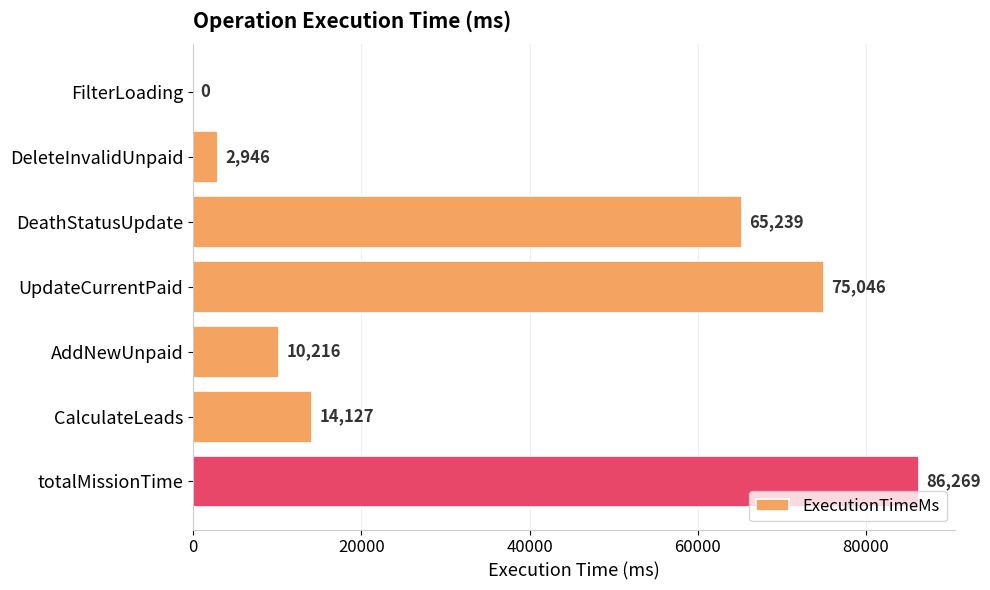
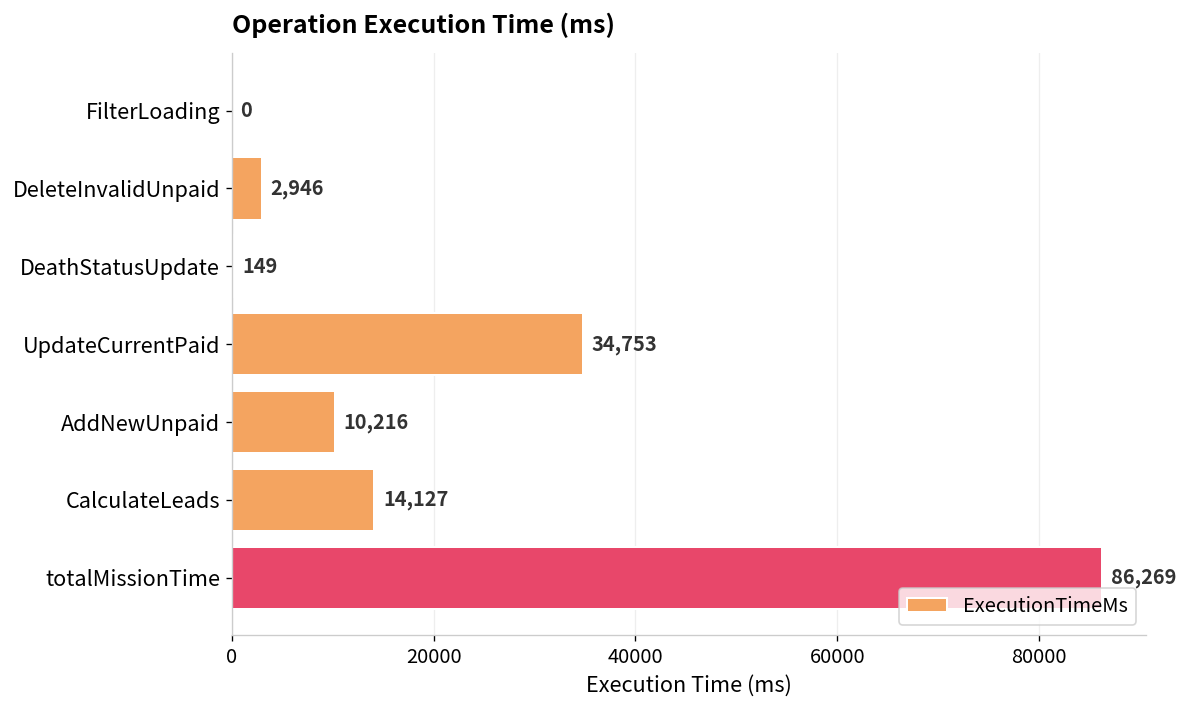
  {
    "FilterLoading": "0",
    "DeleteInvalidUnpaid": "2,946",
-   "DeathStatusUpdate": "65,239",
-   "UpdateCurrentPaid": "75,046",
+   "DeathStatusUpdate": "149",
+   "UpdateCurrentPaid": "34,753",
    "AddNewUnpaid": "10,216",
    "CalculateLeads": "14,127",
    "totalMissionTime": "86,269"
  }
